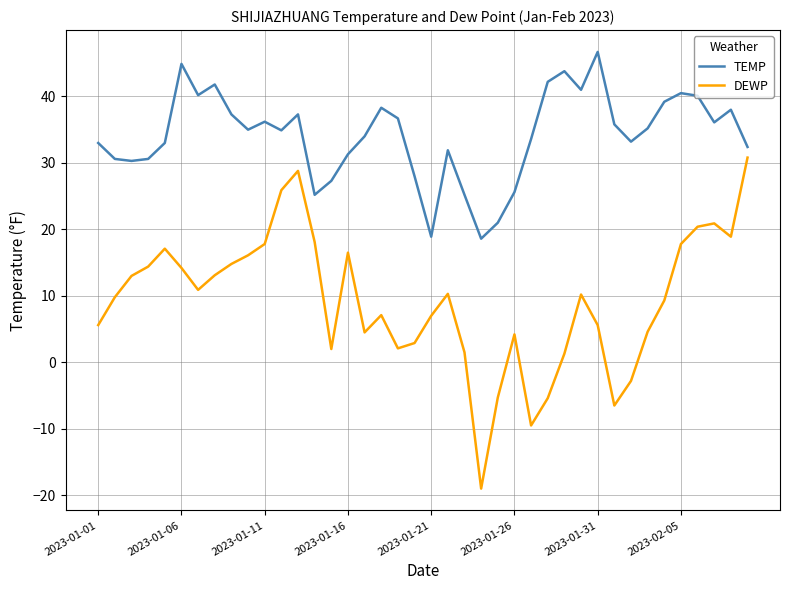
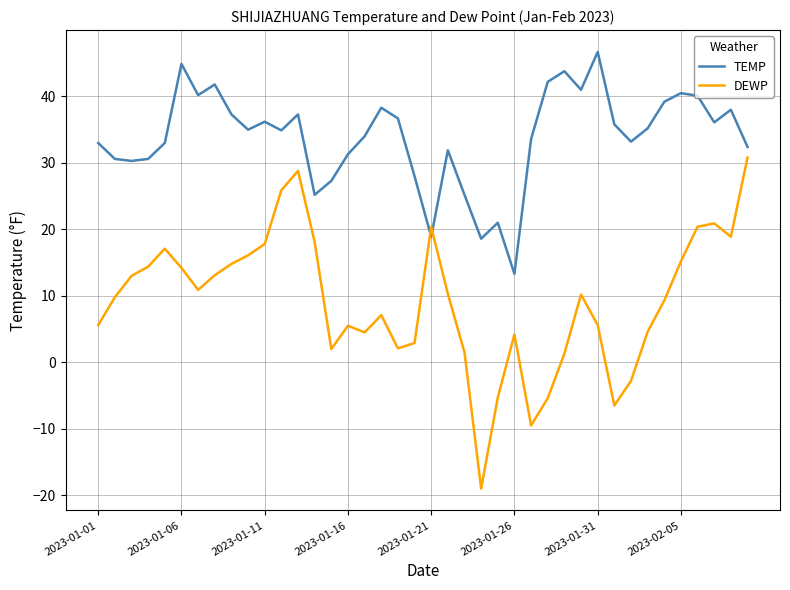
  {
    "TEMP": {
      "2023-01-01": 33,
      "2023-01-06": 45,
      "2023-01-11": 36,
      "2023-01-16": 31,
      "2023-01-21": 19,
-     "2023-01-26": 26,
+     "2023-01-26": 13,
      "2023-01-31": 47,
      "2023-02-05": 41
    },
    "DEWP": {
      "2023-01-01": 6,
      "2023-01-06": 14,
      "2023-01-11": 18,
-     "2023-01-16": 17,
-     "2023-01-21": 7,
+     "2023-01-16": 6,
+     "2023-01-21": 20,
      "2023-01-26": 4,
      "2023-01-31": 6,
-     "2023-02-05": 18
+     "2023-02-05": 15
    }
  }
